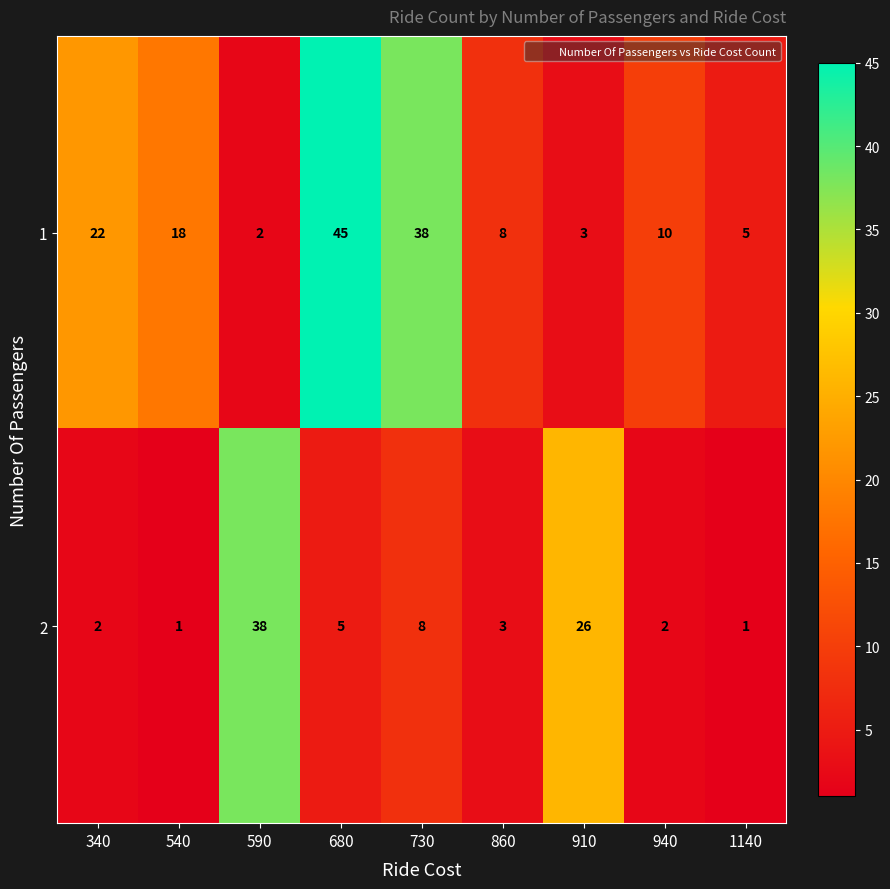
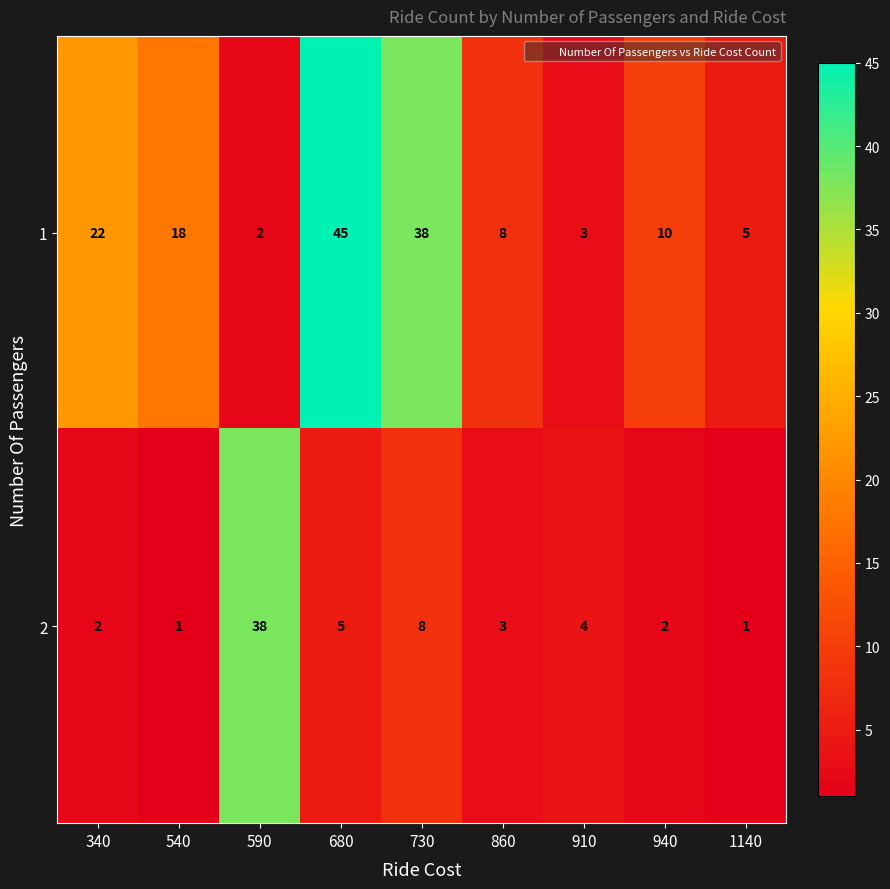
  {
    "1": {
      "340": 22,
      "540": 18,
      "590": 2,
      "680": 45,
      "730": 38,
      "860": 8,
      "910": 3,
      "940": 10,
      "1140": 5
    },
    "2": {
      "340": 2,
      "540": 1,
      "590": 38,
      "680": 5,
      "730": 8,
      "860": 3,
-     "910": 26,
+     "910": 4,
      "940": 2,
      "1140": 1
    }
  }
